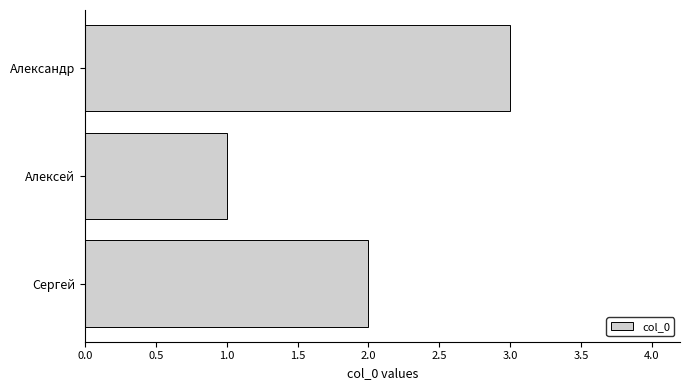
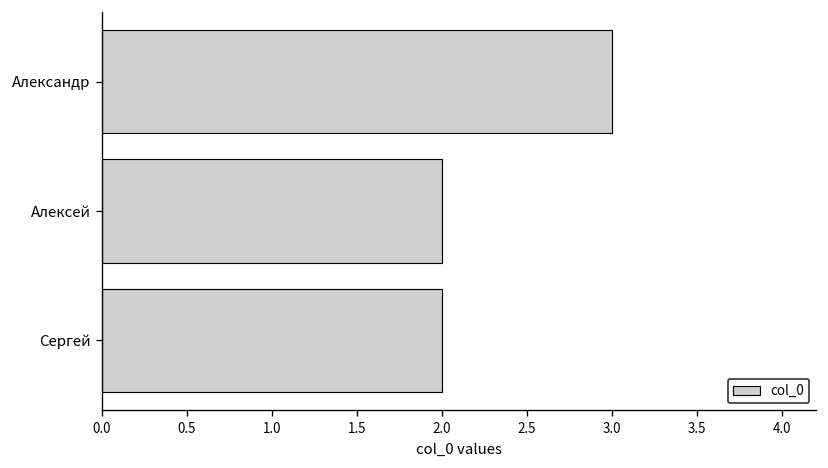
  {
    "Александр": 3,
-   "Алексей": 1,
+   "Алексей": 2,
    "Сергей": 2
  }
